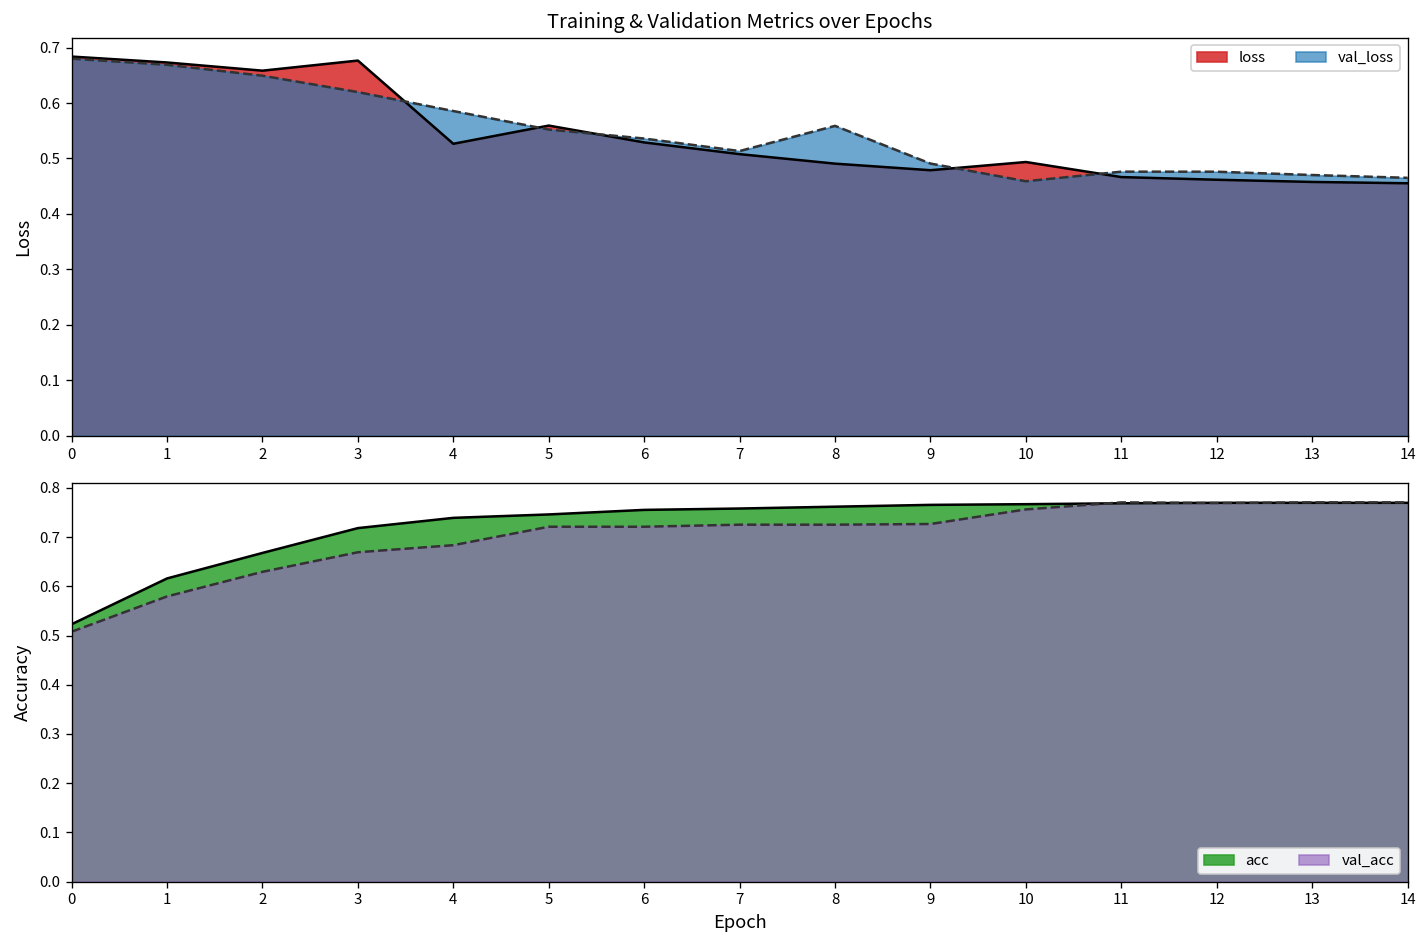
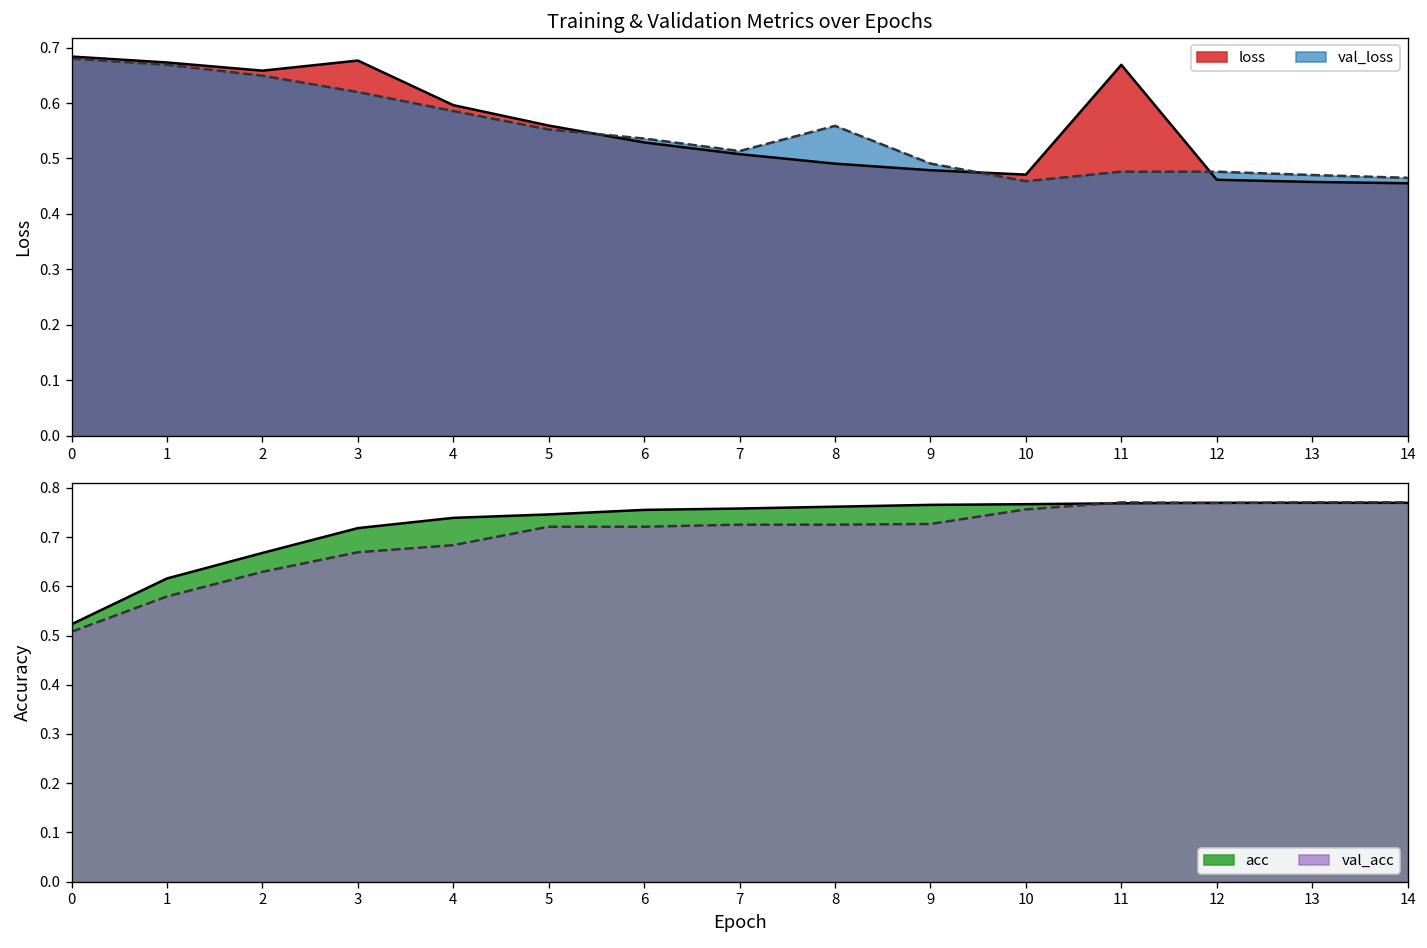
  {
    "Training & Validation Metrics over Epochs": {
      "loss": {
        "2": 0.66,
        "3": 0.68,
-       "4": 0.53,
+       "4": 0.60,
        "5": 0.56,
        "6": 0.53,
        "8": 0.49,
        "9": 0.48,
-       "10": 0.49,
-       "11": 0.47,
+       "10": 0.47,
+       "11": 0.67,
        "12": 0.46,
        "13": 0.46,
        "14": 0.46
      },
      "val_loss": {
        "2": 0.65,
        "3": 0.62,
        "4": 0.59,
        "5": 0.55,
        "6": 0.54,
        "8": 0.56,
        "9": 0.49,
        "10": 0.46,
        "11": 0.48,
        "12": 0.48,
        "13": 0.47,
        "14": 0.47
      }
    }
  }
